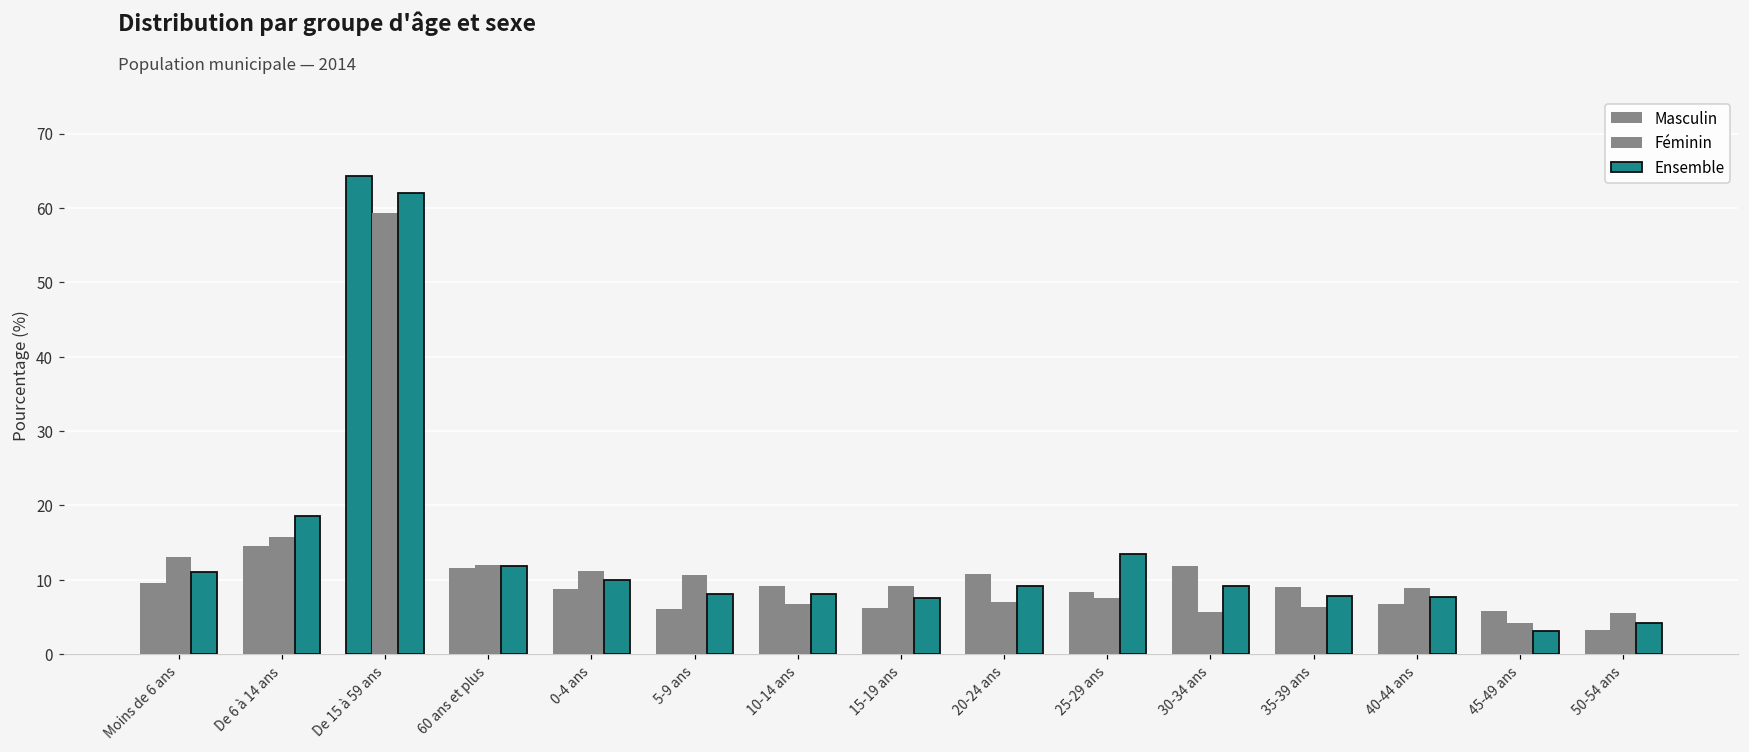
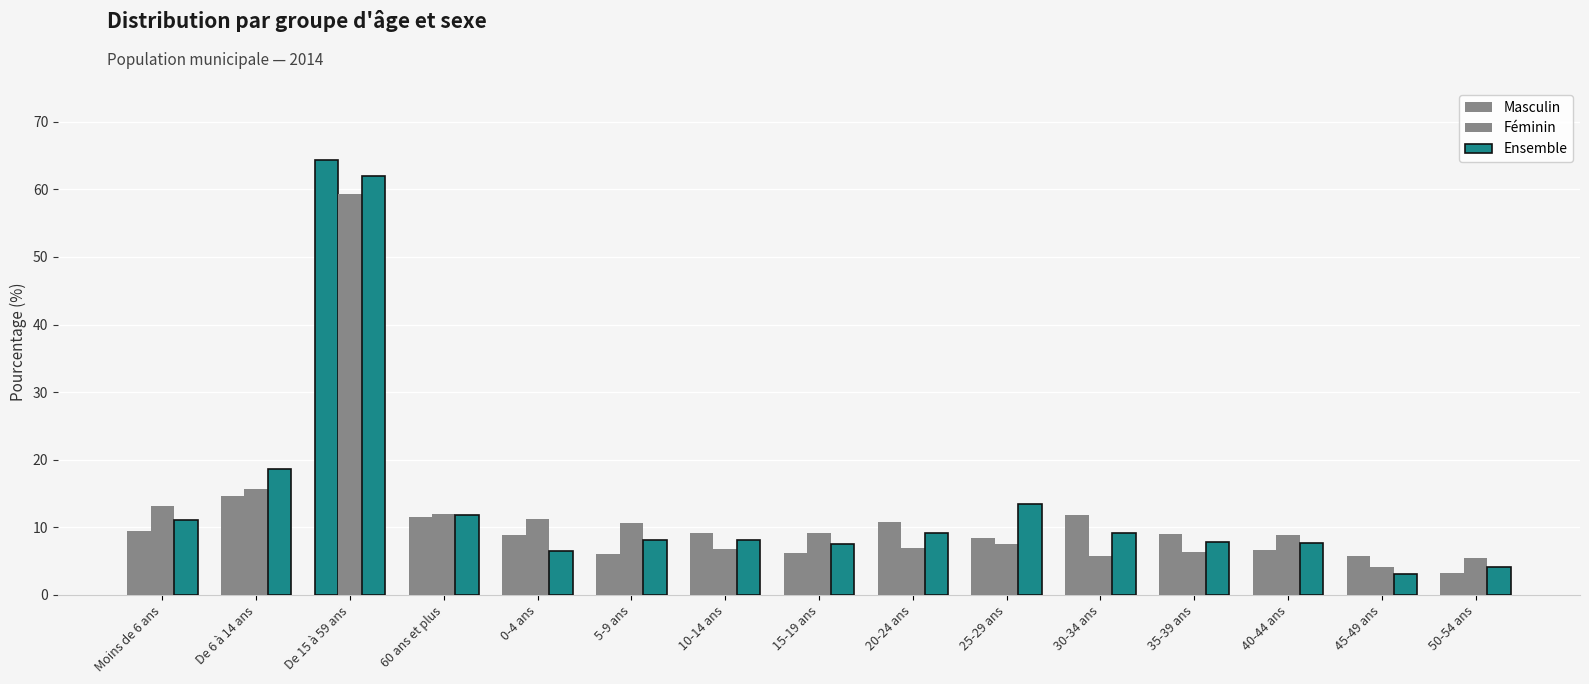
  {
    "Ensemble": {
      "Moins de 6 ans": 11,
      "De 6 à 14 ans": 19,
      "De 15 à 59 ans": 62,
      "60 ans et plus": 12,
-     "0-4 ans": 10,
+     "0-4 ans": 7,
      "5-9 ans": 8,
      "10-14 ans": 8,
      "15-19 ans": 8,
      "20-24 ans": 9,
      "25-29 ans": 14,
      "30-34 ans": 9,
      "35-39 ans": 8,
      "40-44 ans": 8,
      "45-49 ans": 3,
      "50-54 ans": 4
    }
  }
